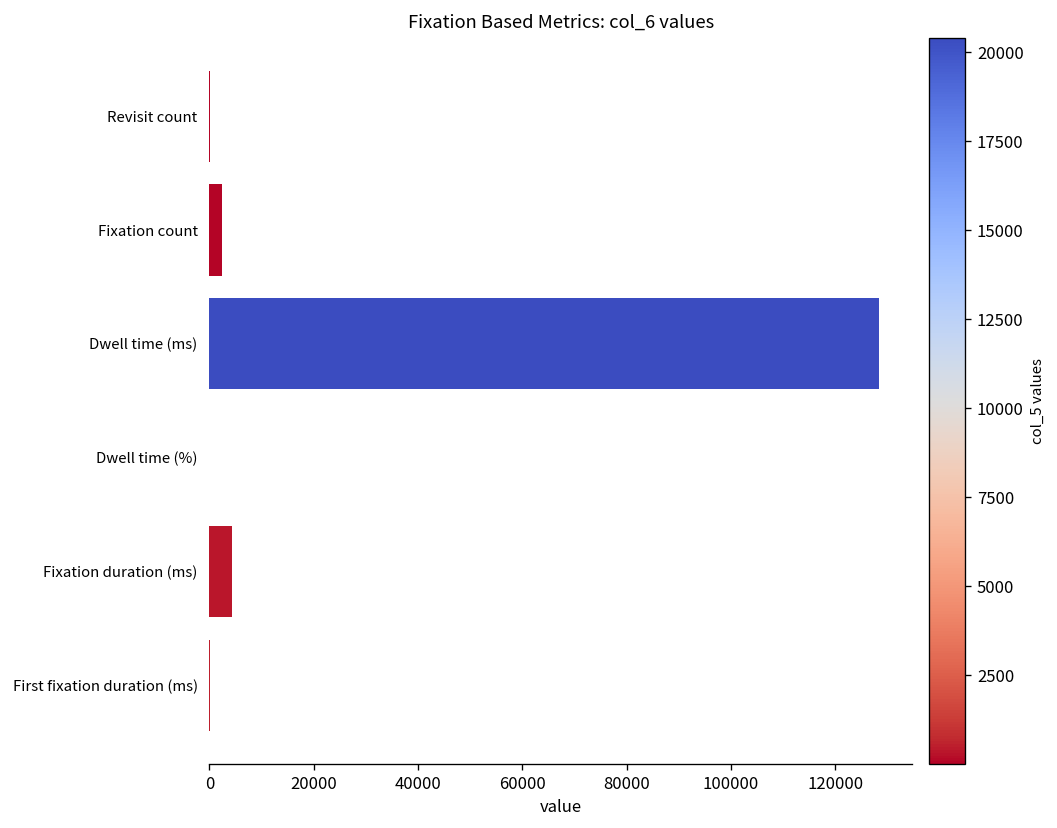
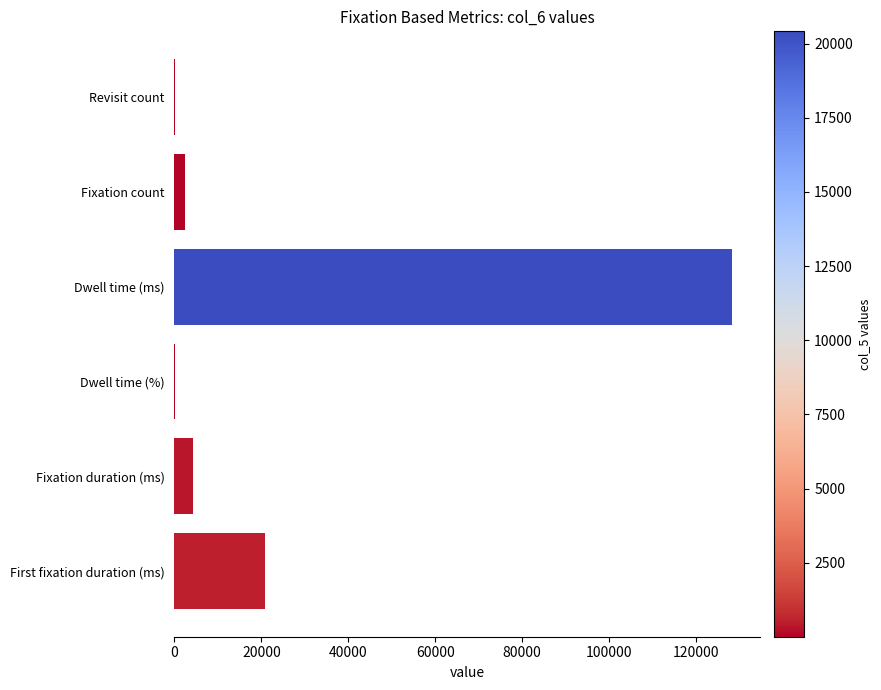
  {
    "Fixation count": 3000,
    "Dwell time (ms)": 128000,
    "Fixation duration (ms)": 4000,
-   "First fixation duration (ms)": 0
+   "First fixation duration (ms)": 21000
  }
